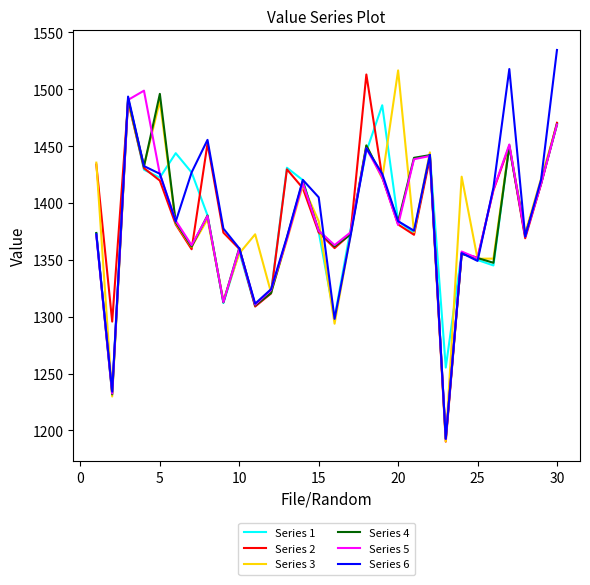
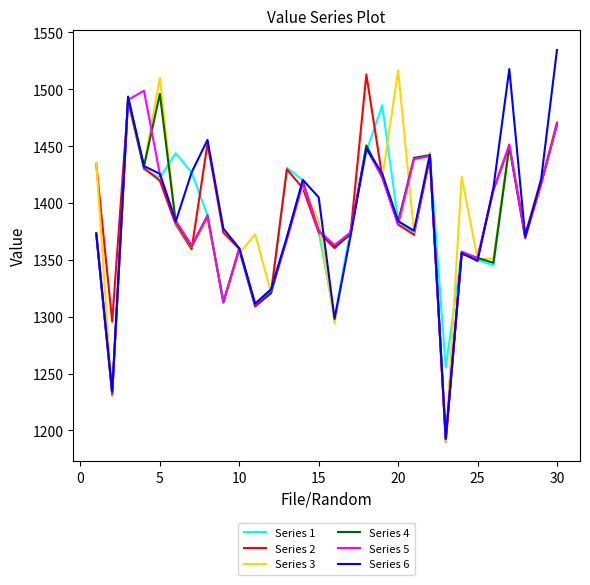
  {
    "Series 1": {
      "5": 1422
    },
    "Series 2": {
      "5": 1420
    },
    "Series 3": {
-     "5": 1490,
+     "5": 1510,
      "15": 1384,
      "20": 1517
    },
    "Series 4": {
      "5": 1496
    },
    "Series 6": {
      "15": 1405,
      "30": 1535
    }
  }
